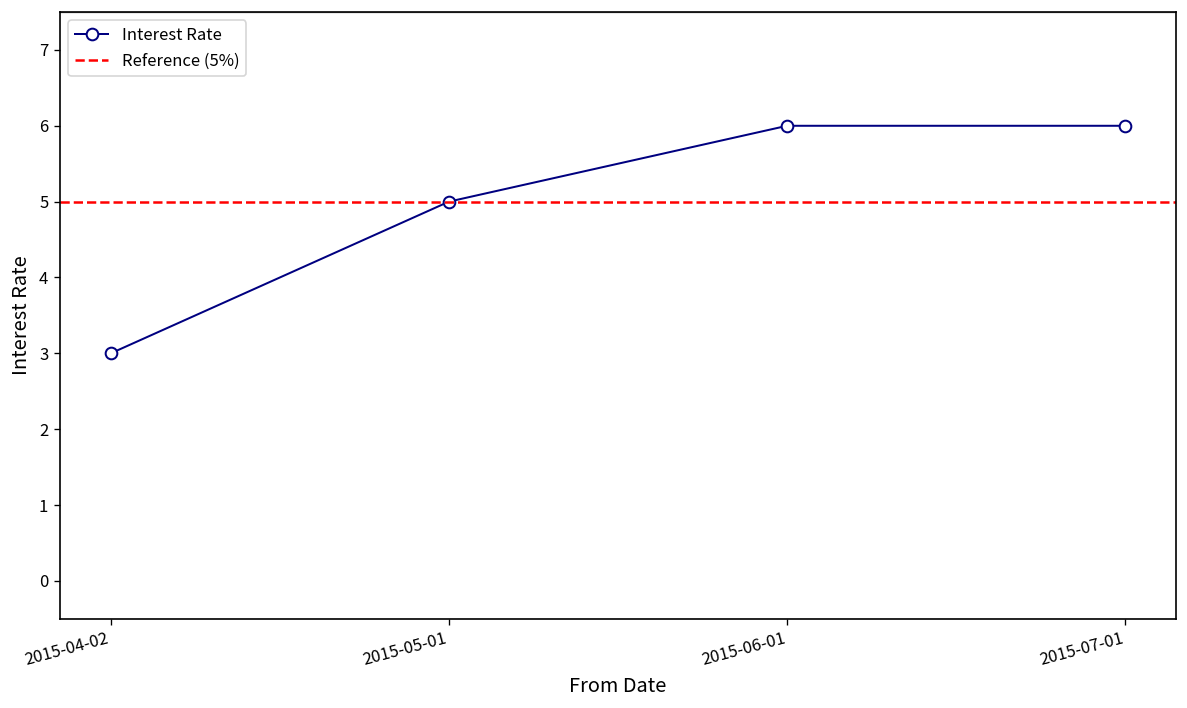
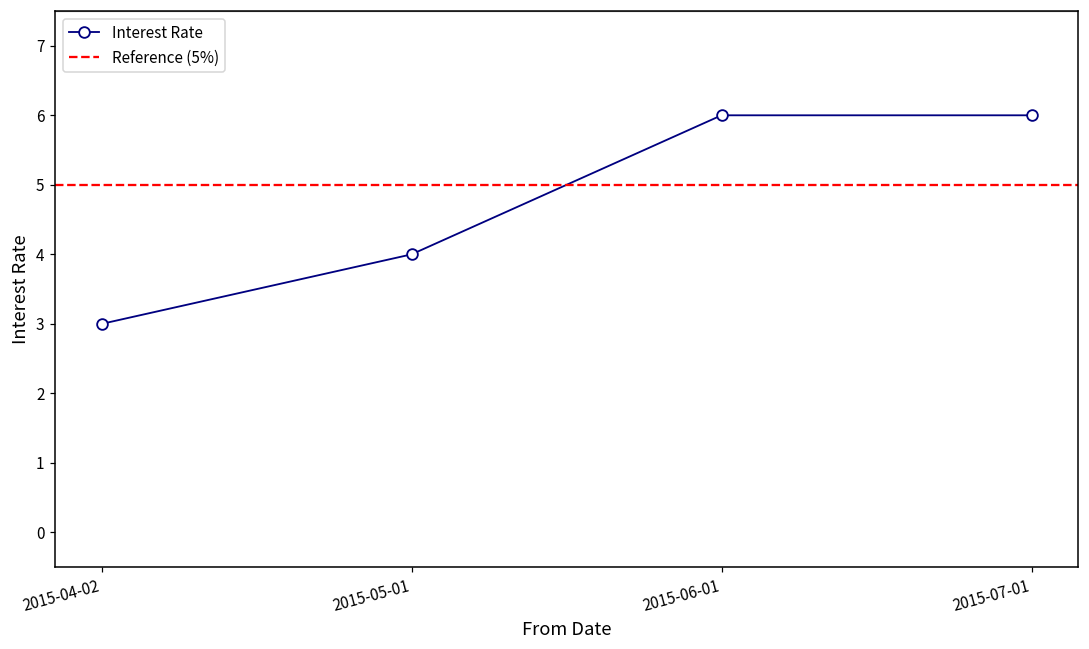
  {
    "2015-04-02": 3,
-   "2015-05-01": 5,
+   "2015-05-01": 4,
    "2015-06-01": 6,
    "2015-07-01": 6
  }
